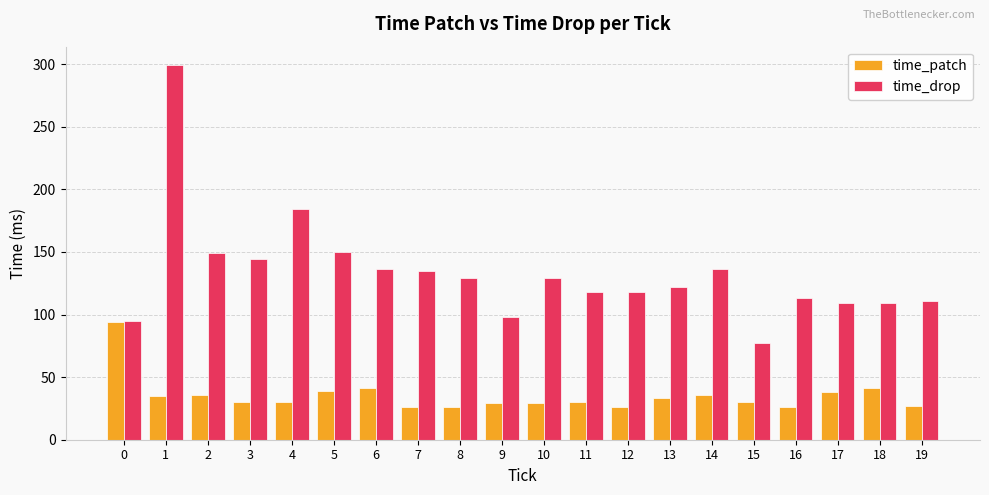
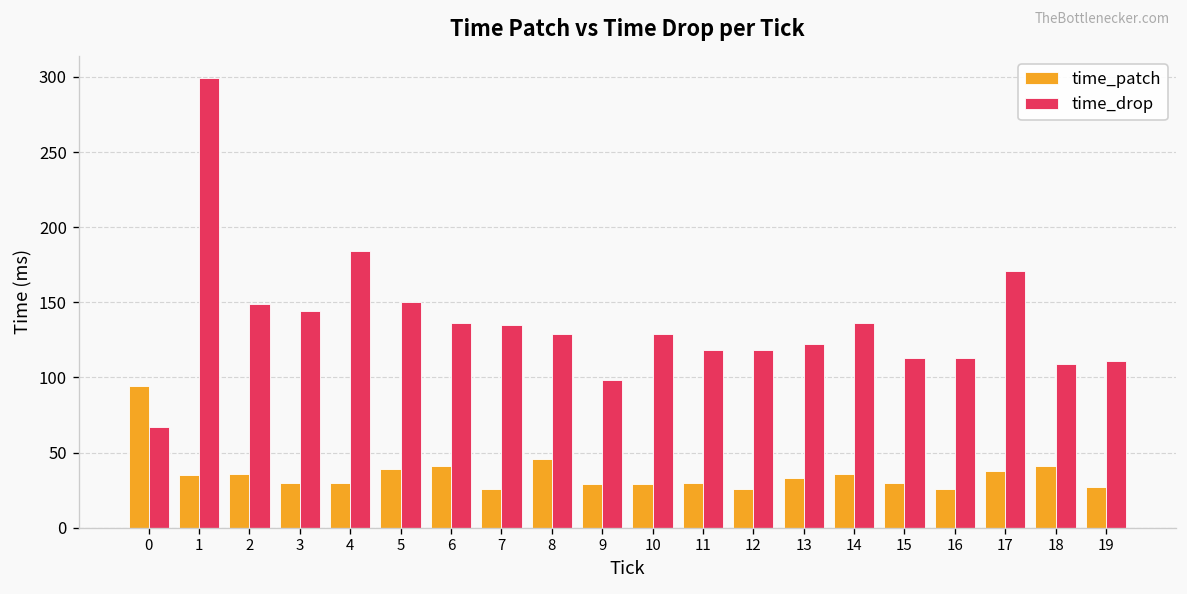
  {
    "time_patch": {
      "0": 94,
      "1": 35,
      "2": 36,
      "3": 30,
      "4": 30,
      "5": 39,
      "6": 41,
      "7": 26,
-     "8": 26,
+     "8": 46,
      "9": 29,
      "10": 29,
      "11": 30,
      "12": 26,
      "13": 33,
      "14": 36,
      "15": 30,
      "16": 26,
      "17": 38,
      "18": 41,
      "19": 27
    },
    "time_drop": {
-     "0": 95,
+     "0": 67,
      "1": 299,
      "2": 149,
      "3": 144,
      "4": 184,
      "5": 150,
      "6": 136,
      "7": 135,
      "8": 129,
      "9": 98,
      "10": 129,
      "11": 118,
      "12": 118,
      "13": 122,
      "14": 136,
-     "15": 77,
+     "15": 113,
      "16": 113,
-     "17": 109,
+     "17": 171,
      "18": 109,
      "19": 111
    }
  }
